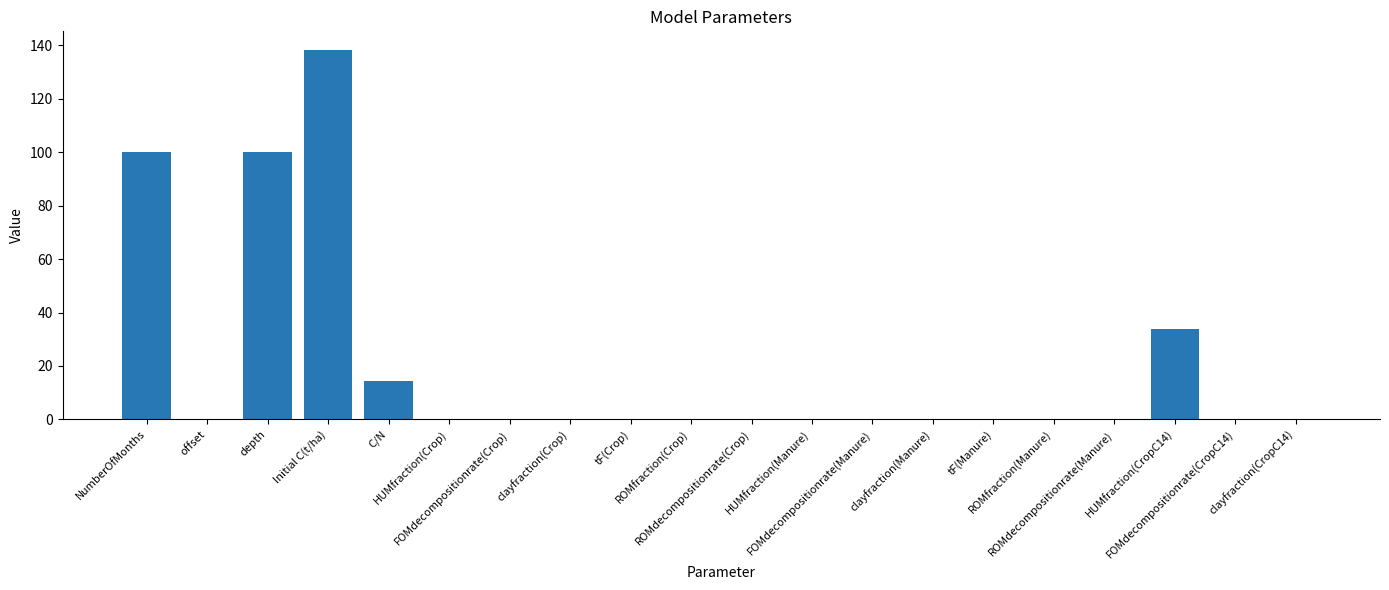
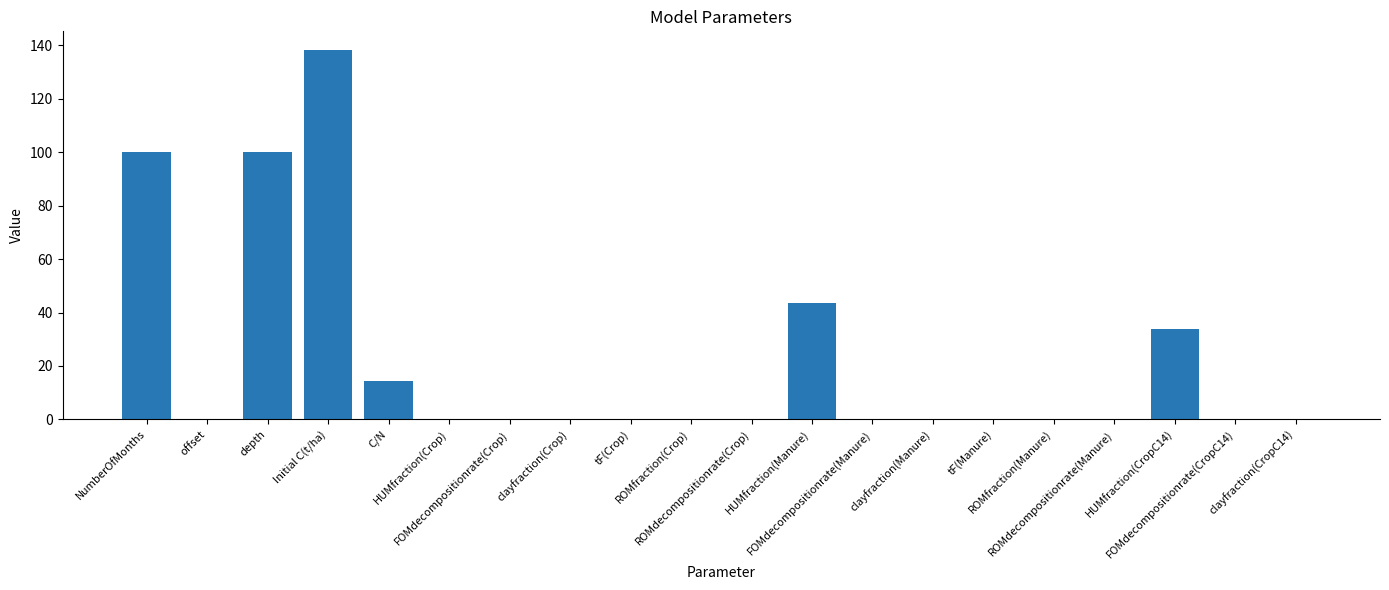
  {
    "NumberOfMonths": 100,
    "offset": 0,
    "depth": 100,
    "Initial C(t/ha)": 138,
    "C/N": 14,
    "HUMfraction(Crop)": 0,
-   "HUMfraction(Manure)": 0,
+   "HUMfraction(Manure)": 43,
    "HUMfraction(CropC14)": 34
  }
